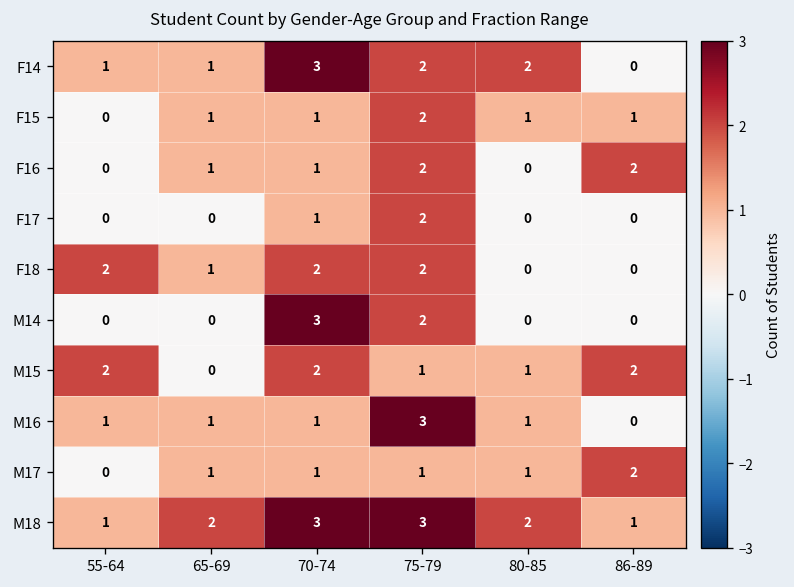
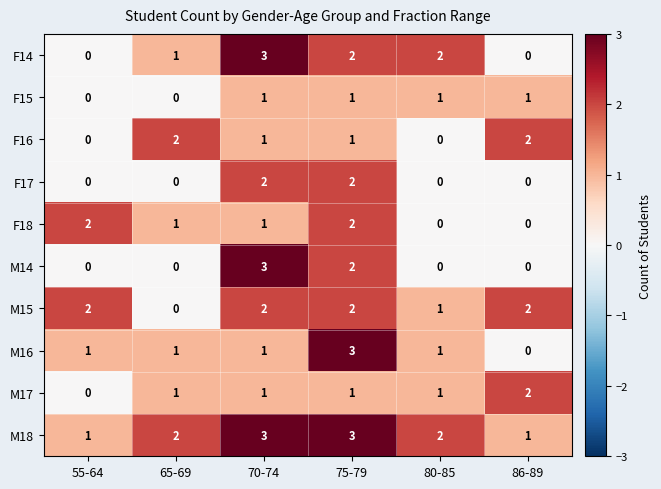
  {
    "F14": {
-     "55-64": 1,
+     "55-64": 0,
      "65-69": 1,
      "70-74": 3,
      "75-79": 2,
      "80-85": 2,
      "86-89": 0
    },
    "F15": {
      "55-64": 0,
-     "65-69": 1,
+     "65-69": 0,
      "70-74": 1,
-     "75-79": 2,
+     "75-79": 1,
      "80-85": 1,
      "86-89": 1
    },
    "F16": {
      "55-64": 0,
-     "65-69": 1,
+     "65-69": 2,
      "70-74": 1,
-     "75-79": 2,
+     "75-79": 1,
      "80-85": 0,
      "86-89": 2
    },
    "F17": {
      "55-64": 0,
      "65-69": 0,
-     "70-74": 1,
+     "70-74": 2,
      "75-79": 2,
      "80-85": 0,
      "86-89": 0
    },
    "F18": {
      "55-64": 2,
      "65-69": 1,
-     "70-74": 2,
+     "70-74": 1,
      "75-79": 2,
      "80-85": 0,
      "86-89": 0
    },
    "M14": {
      "55-64": 0,
      "65-69": 0,
      "70-74": 3,
      "75-79": 2,
      "80-85": 0,
      "86-89": 0
    },
    "M15": {
      "55-64": 2,
      "65-69": 0,
      "70-74": 2,
-     "75-79": 1,
+     "75-79": 2,
      "80-85": 1,
      "86-89": 2
    },
    "M16": {
      "55-64": 1,
      "65-69": 1,
      "70-74": 1,
      "75-79": 3,
      "80-85": 1,
      "86-89": 0
    },
    "M17": {
      "55-64": 0,
      "65-69": 1,
      "70-74": 1,
      "75-79": 1,
      "80-85": 1,
      "86-89": 2
    },
    "M18": {
      "55-64": 1,
      "65-69": 2,
      "70-74": 3,
      "75-79": 3,
      "80-85": 2,
      "86-89": 1
    }
  }
